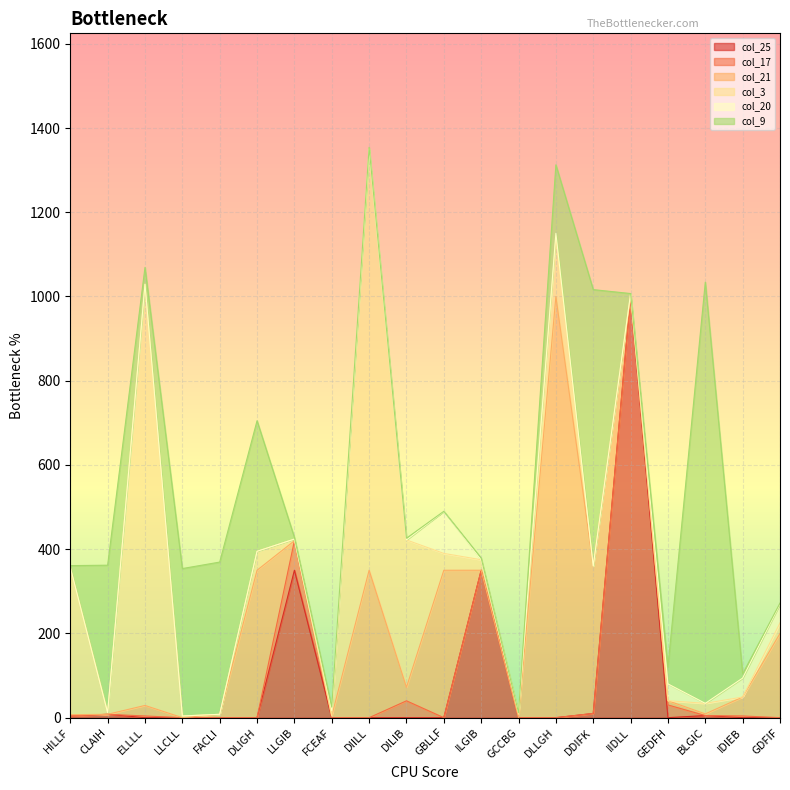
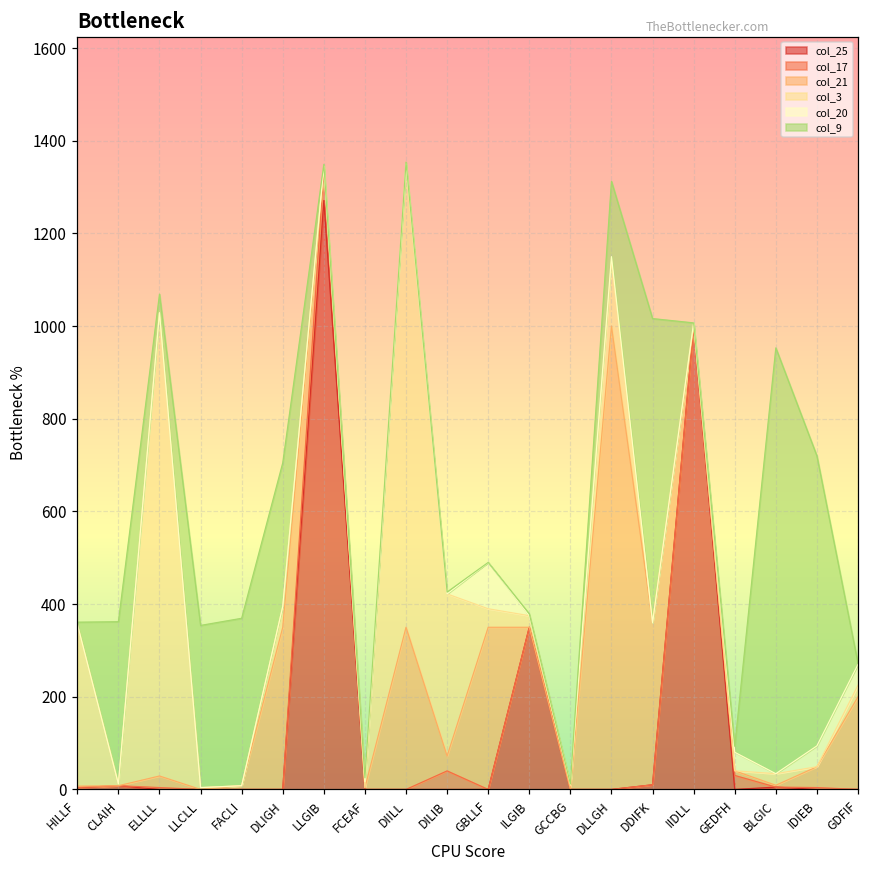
  {
    "col_25": {
-     "LLGIB": 350,
+     "LLGIB": 1270,
      "DILIB": 0,
      "GEDFH": 0
    },
    "col_17": {
      "DILIB": 40,
      "GEDFH": 30
    },
    "col_9": {
      "CLAIH": 350,
      "ELLLL": 40,
      "LLCLL": 350,
      "FACLI": 360,
      "DLIGH": 310,
      "FCEAF": 10,
      "DLLGH": 160,
      "DDIFK": 660,
-     "GEDFH": 40,
-     "BLGIC": 1000,
-     "IDIEB": 10
+     "GEDFH": 10,
+     "BLGIC": 920,
+     "IDIEB": 630
    }
  }
